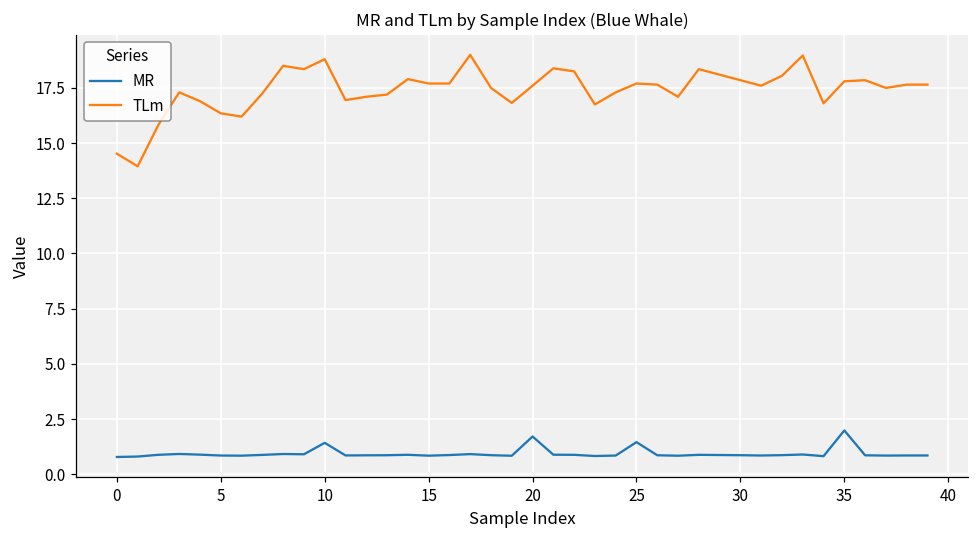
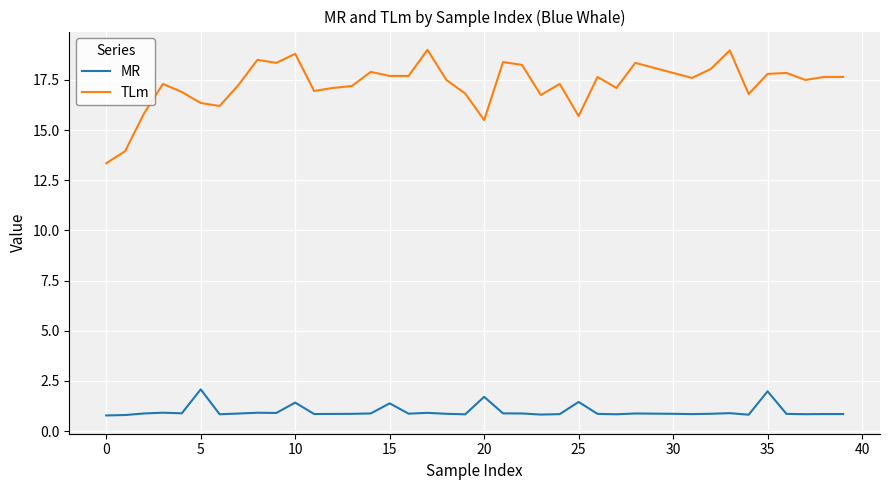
  {
    "MR": {
      "0": 0.8,
-     "5": 0.8,
+     "5": 2.1,
      "10": 1.4,
-     "15": 0.8,
+     "15": 1.4,
      "20": 1.7,
      "25": 1.5,
      "30": 0.9,
      "35": 2.0
    },
    "TLm": {
-     "0": 14.5,
+     "0": 13.4,
      "5": 16.4,
      "10": 18.8,
      "15": 17.7,
-     "20": 17.6,
-     "25": 17.7,
+     "20": 15.5,
+     "25": 15.7,
      "30": 17.9,
      "35": 17.8
    }
  }
